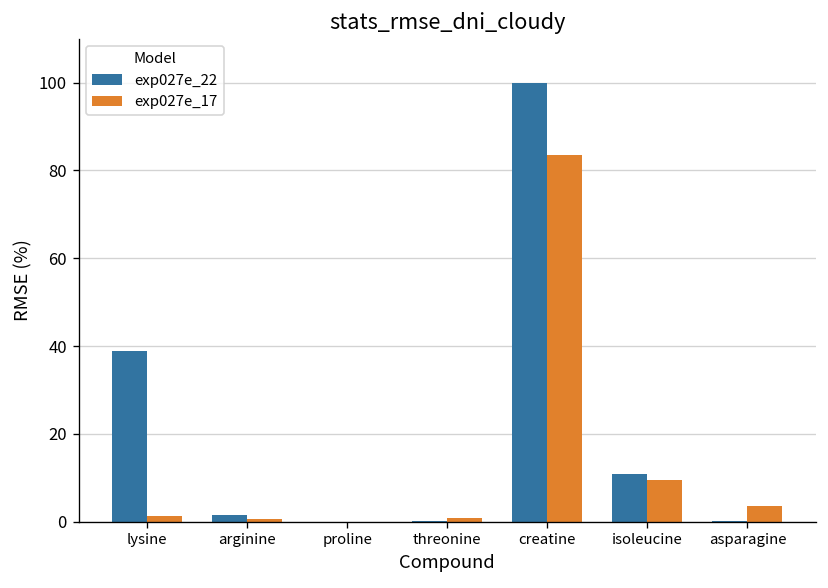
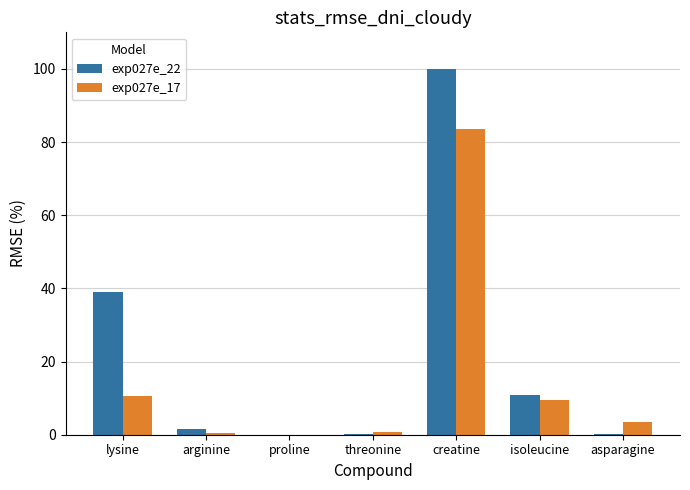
  {
    "exp027e_22": {
      "lysine": 39,
      "arginine": 2,
      "proline": 0,
      "creatine": 100,
      "isoleucine": 11
    },
    "exp027e_17": {
-     "lysine": 1,
+     "lysine": 11,
      "proline": 0,
      "threonine": 1,
      "creatine": 84,
      "isoleucine": 10,
      "asparagine": 4
    }
  }
